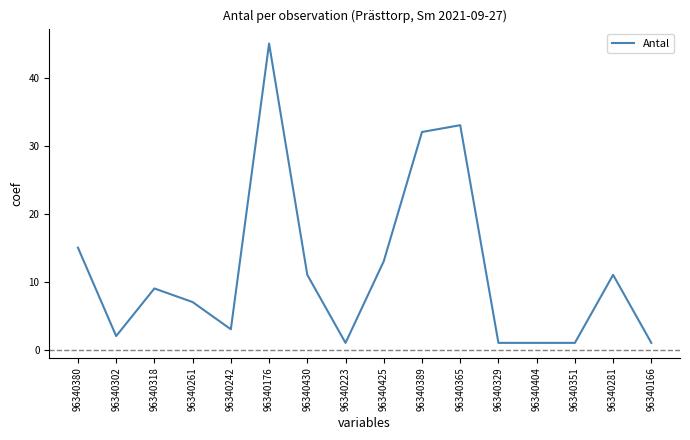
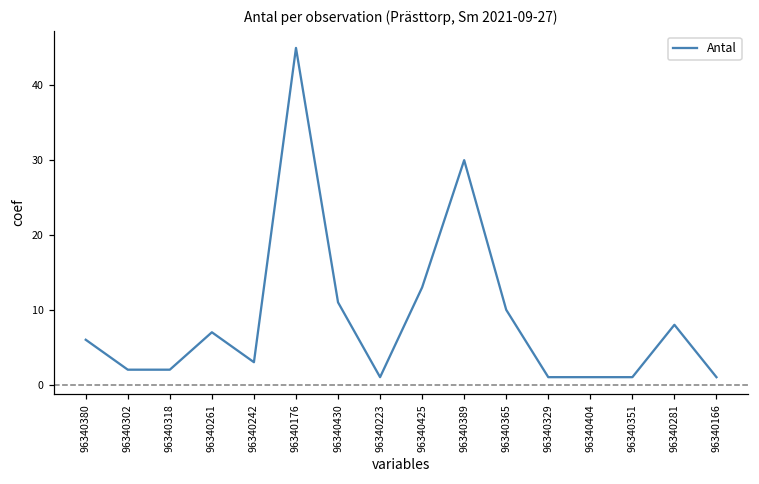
  {
-   "96340380": 15,
+   "96340380": 6,
    "96340302": 2,
-   "96340318": 9,
+   "96340318": 2,
    "96340261": 7,
    "96340242": 3,
    "96340176": 45,
    "96340430": 11,
    "96340223": 1,
    "96340425": 13,
-   "96340389": 32,
-   "96340365": 33,
+   "96340389": 30,
+   "96340365": 10,
    "96340329": 1,
    "96340404": 1,
    "96340351": 1,
-   "96340281": 11,
+   "96340281": 8,
    "96340166": 1
  }
